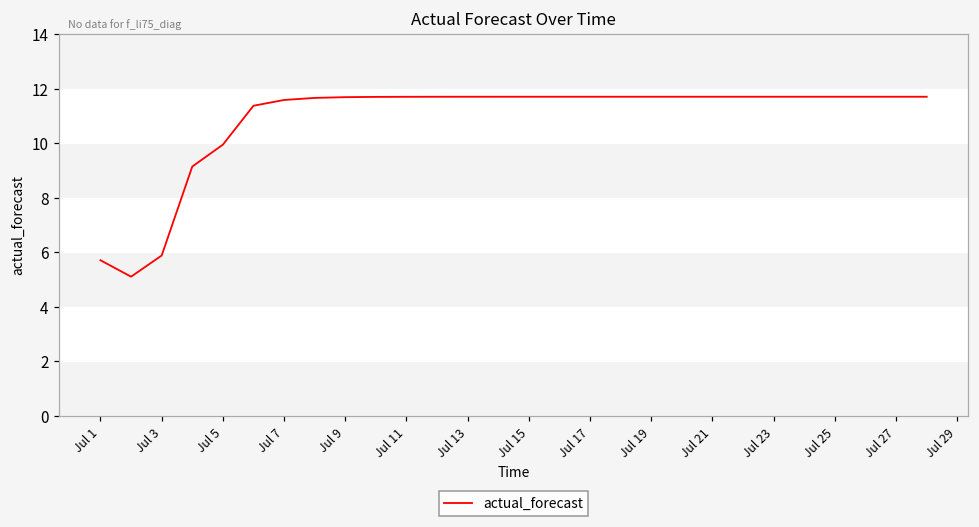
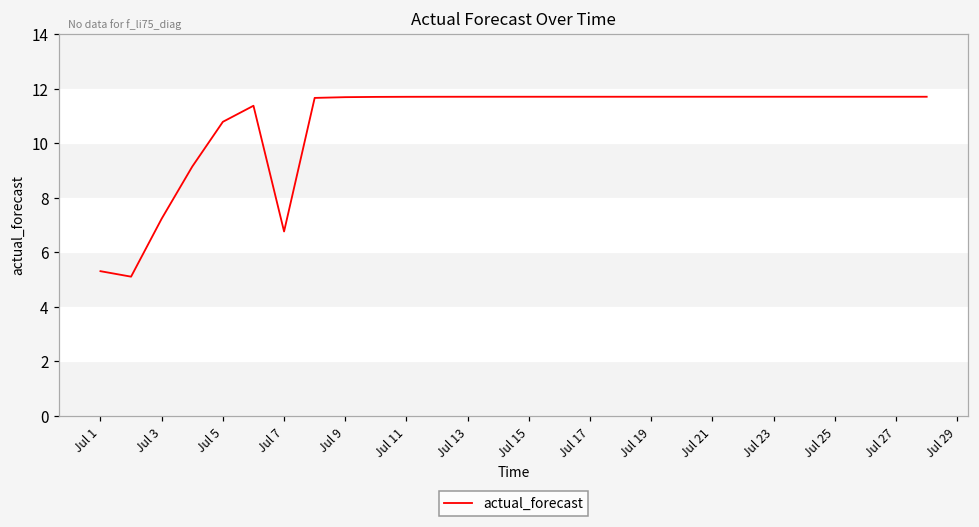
  {
-   "Jul 1": 5.7,
-   "Jul 3": 5.9,
-   "Jul 5": 9.9,
-   "Jul 7": 11.6,
+   "Jul 1": 5.3,
+   "Jul 3": 7.2,
+   "Jul 5": 10.8,
+   "Jul 7": 6.8,
    "Jul 9": 11.7,
    "Jul 11": 11.7,
    "Jul 13": 11.7,
    "Jul 15": 11.7,
    "Jul 17": 11.7,
    "Jul 19": 11.7,
    "Jul 21": 11.7,
    "Jul 23": 11.7,
    "Jul 25": 11.7,
    "Jul 27": 11.7
  }
